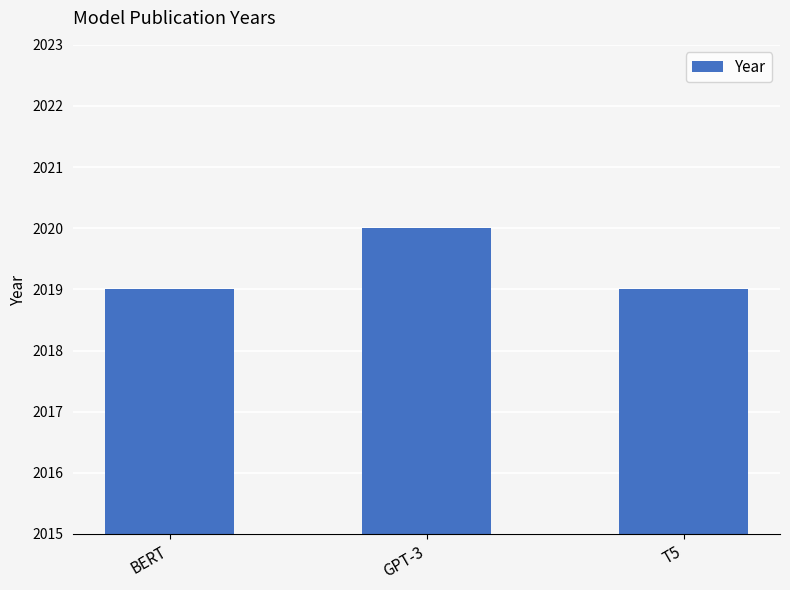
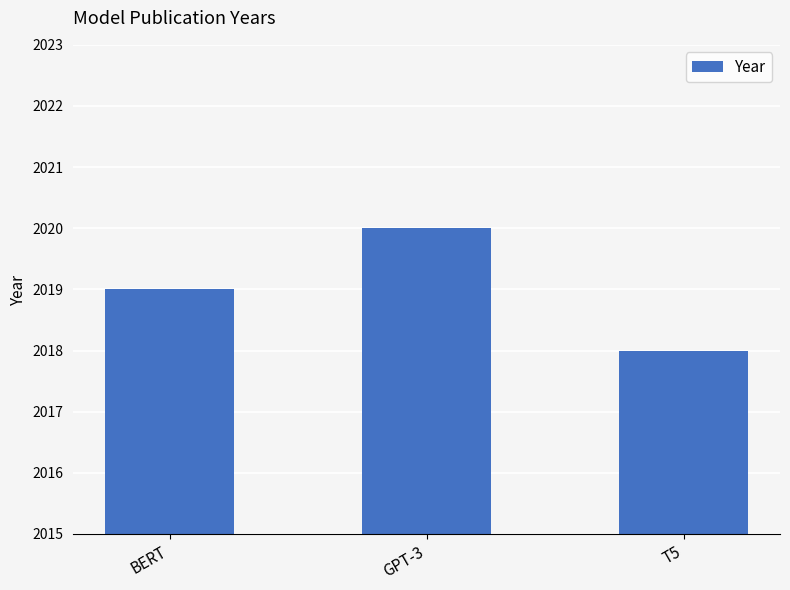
  {
    "BERT": 2019,
    "GPT-3": 2020,
-   "T5": 2019
+   "T5": 2018
  }
